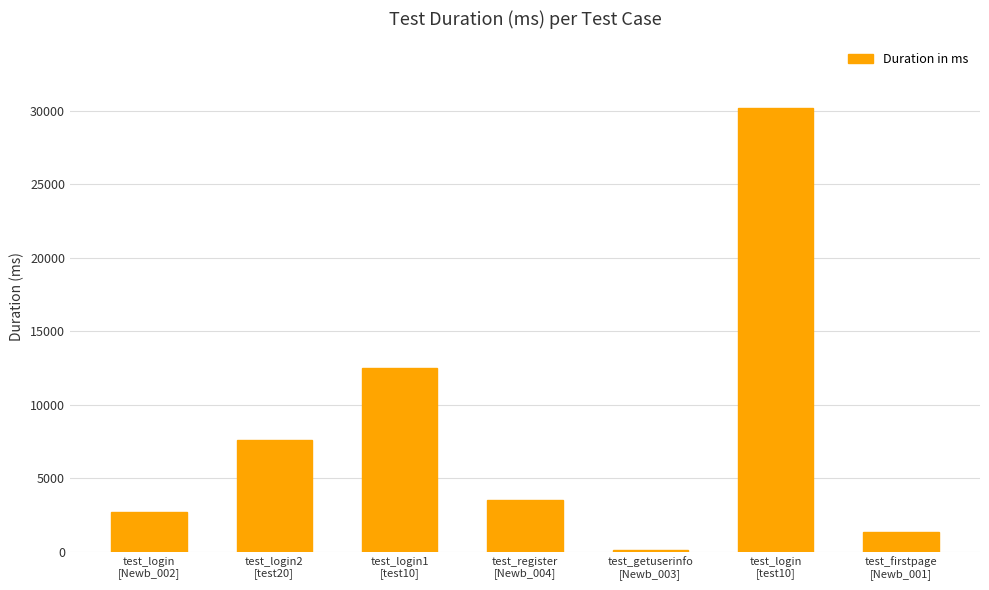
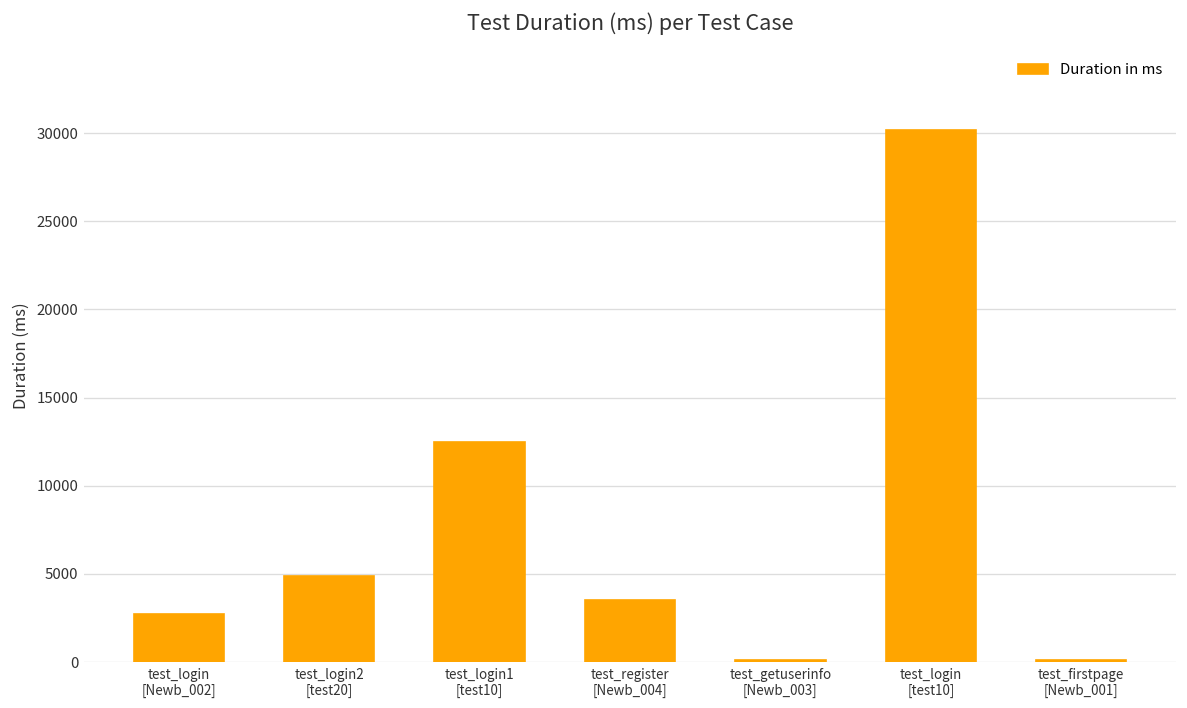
  {
    "test_login [Newb_002]": 2700,
-   "test_login2 [test20]": 7600,
+   "test_login2 [test20]": 4900,
    "test_login1 [test10]": 12500,
    "test_register [Newb_004]": 3500,
    "test_login [test10]": 30200,
-   "test_firstpage [Newb_001]": 1400
+   "test_firstpage [Newb_001]": 100
  }
